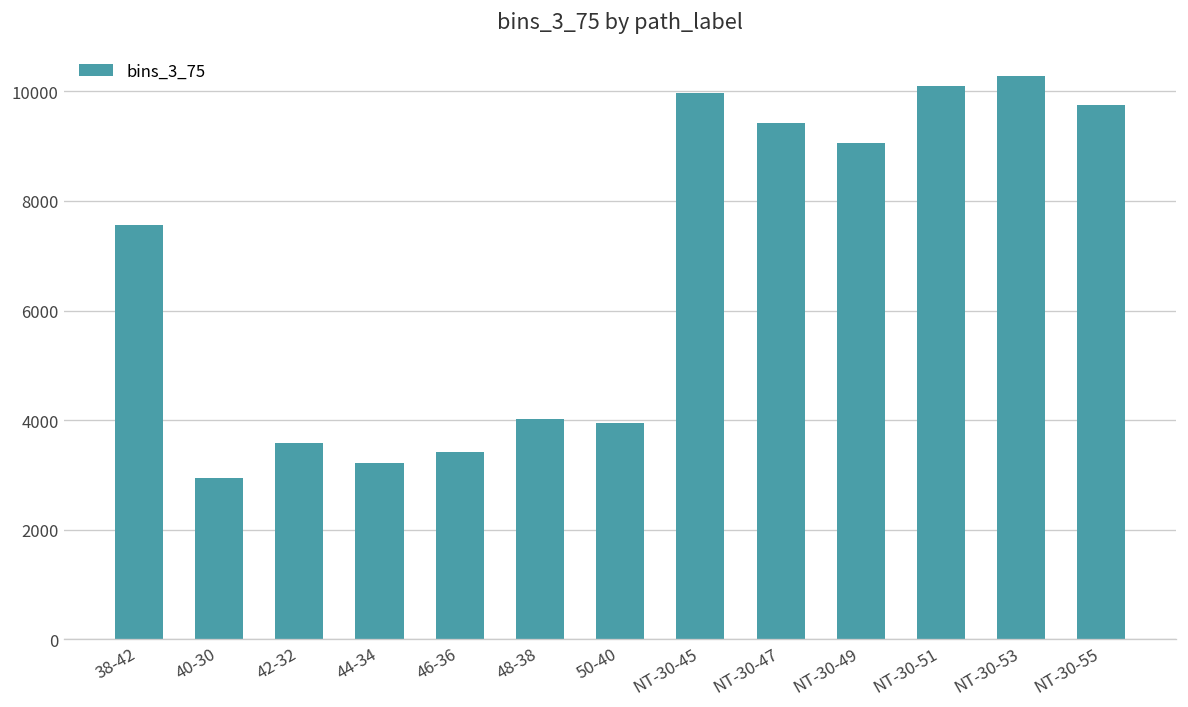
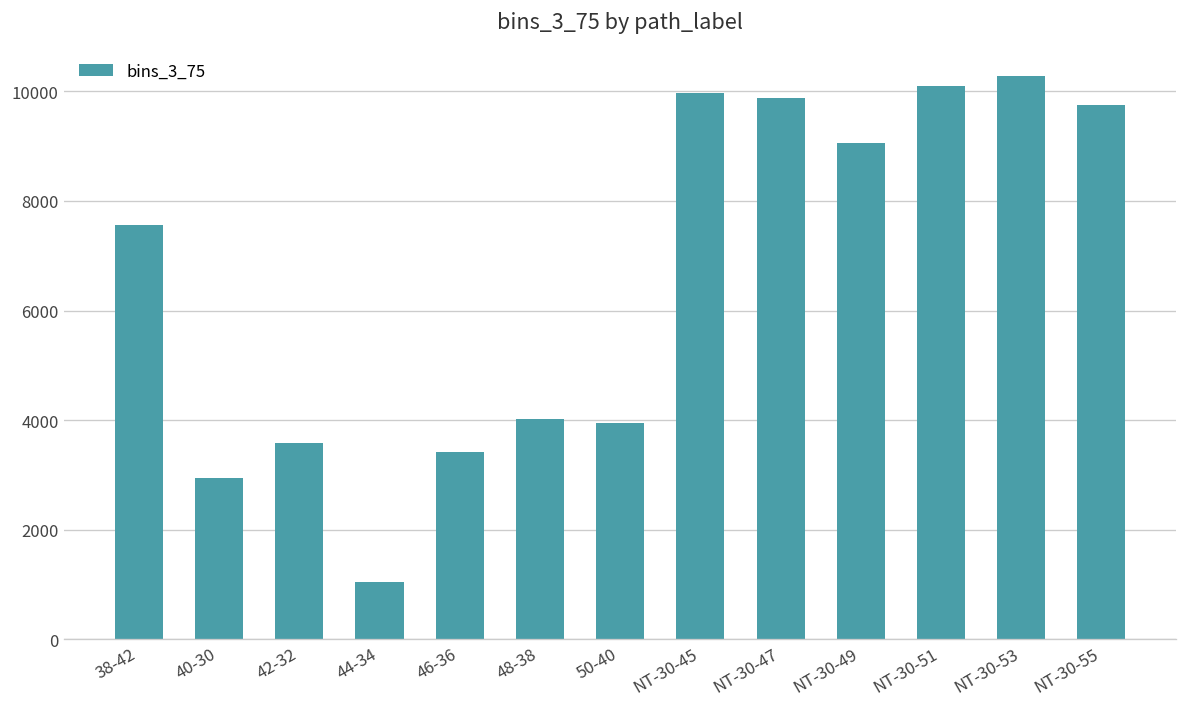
  {
    "38-42": 7600,
    "40-30": 2900,
    "42-32": 3600,
-   "44-34": 3200,
+   "44-34": 1000,
    "46-36": 3400,
    "48-38": 4000,
    "50-40": 3900,
    "NT-30-45": 10000,
-   "NT-30-47": 9400,
+   "NT-30-47": 9900,
    "NT-30-49": 9100,
    "NT-30-51": 10100,
    "NT-30-53": 10300,
    "NT-30-55": 9800
  }
